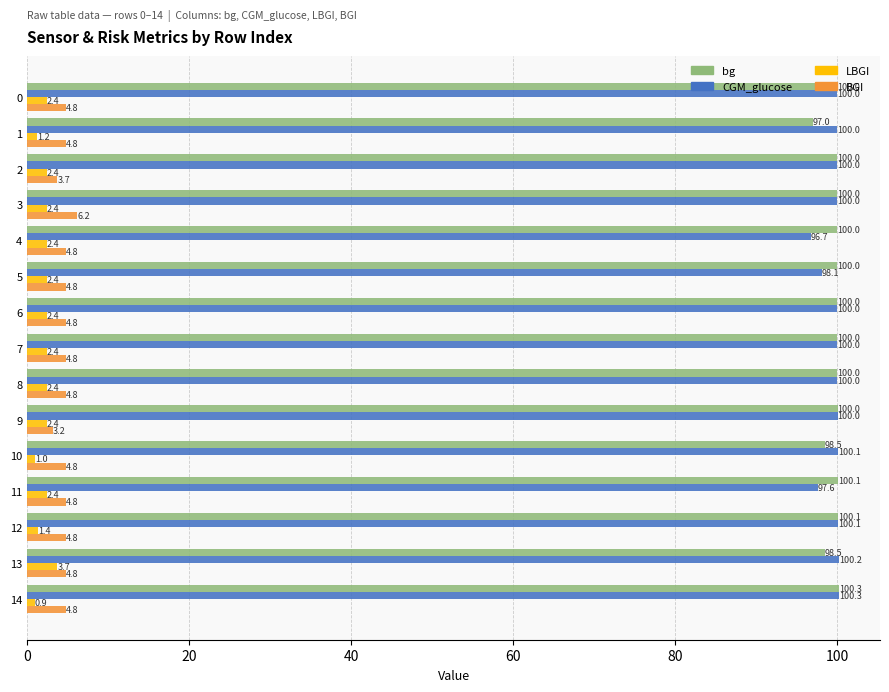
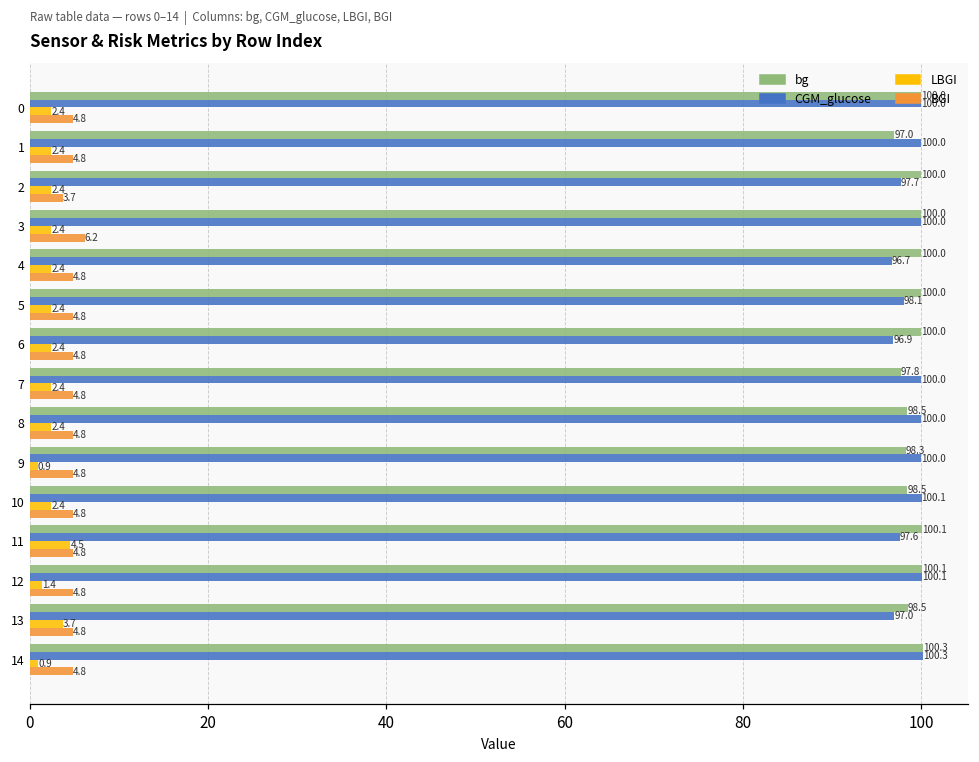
  {
    "bg": {
      "1": 97.0,
      "4": 100.0,
      "5": 100.0,
-     "7": 100.0,
-     "8": 100.0,
-     "9": 100.0,
+     "7": 97.8,
+     "8": 98.5,
+     "9": 98.3,
      "10": 98.5,
      "11": 100.1,
      "13": 98.5
    },
    "CGM_glucose": {
      "1": 100.0,
-     "2": 100.0,
+     "2": 97.7,
      "4": 96.7,
      "5": 98.1,
-     "6": 100.0,
+     "6": 96.9,
      "10": 100.1,
      "11": 97.6,
-     "13": 100.2
+     "13": 97.0
    },
    "LBGI": {
      "0": 2.4,
-     "1": 1.2,
+     "1": 2.4,
      "2": 2.4,
      "3": 2.4,
      "4": 2.4,
      "5": 2.4,
      "6": 2.4,
      "7": 2.4,
      "8": 2.4,
-     "9": 2.4,
-     "10": 1.0,
-     "11": 2.4,
+     "9": 0.9,
+     "10": 2.4,
+     "11": 4.5,
      "12": 1.4,
      "13": 3.7,
      "14": 0.9
    },
    "BGI": {
      "0": 4.8,
      "1": 4.8,
      "2": 3.7,
      "3": 6.2,
      "4": 4.8,
      "5": 4.8,
      "6": 4.8,
      "7": 4.8,
      "8": 4.8,
-     "9": 3.2,
+     "9": 4.8,
      "10": 4.8,
      "11": 4.8,
      "12": 4.8,
      "13": 4.8,
      "14": 4.8
    }
  }
